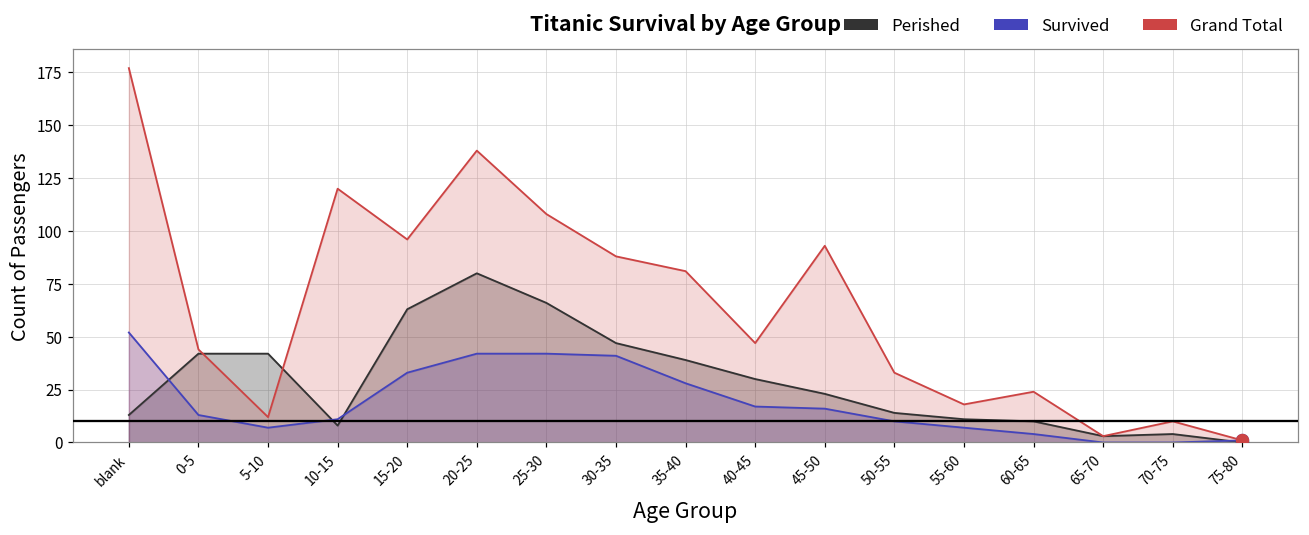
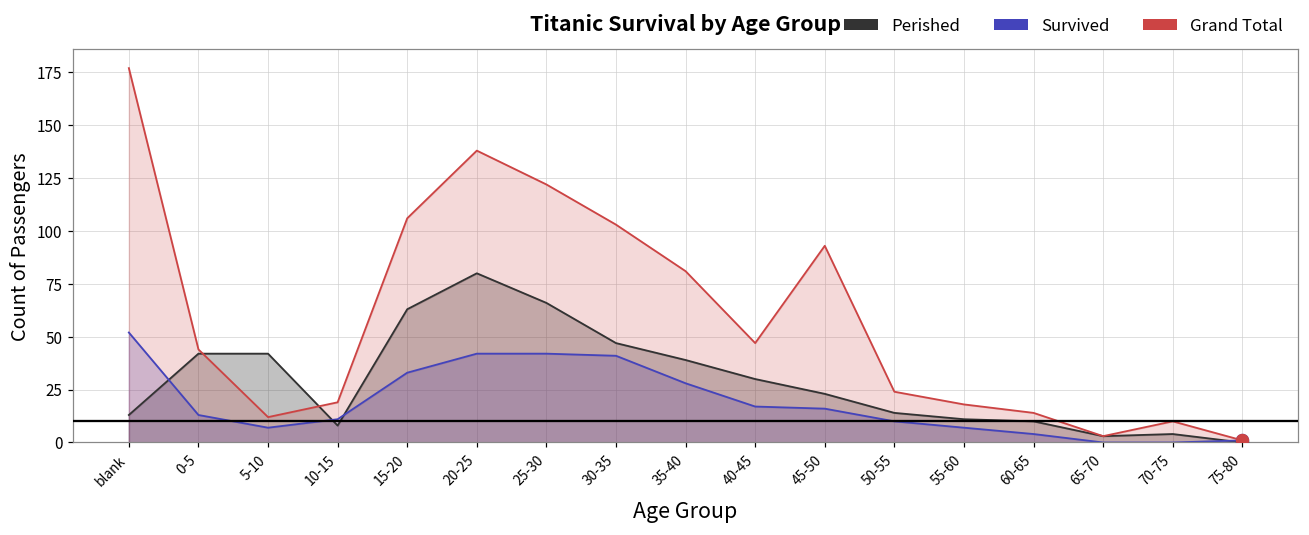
  {
    "Grand Total": {
      "blank": 177,
      "0-5": 44,
      "5-10": 12,
-     "10-15": 120,
-     "15-20": 96,
+     "10-15": 19,
+     "15-20": 106,
      "20-25": 138,
-     "25-30": 108,
-     "30-35": 88,
+     "25-30": 122,
+     "30-35": 103,
      "35-40": 81,
      "40-45": 47,
      "45-50": 93,
-     "50-55": 33,
+     "50-55": 24,
      "55-60": 18,
-     "60-65": 24,
+     "60-65": 14,
      "70-75": 10
    }
  }
